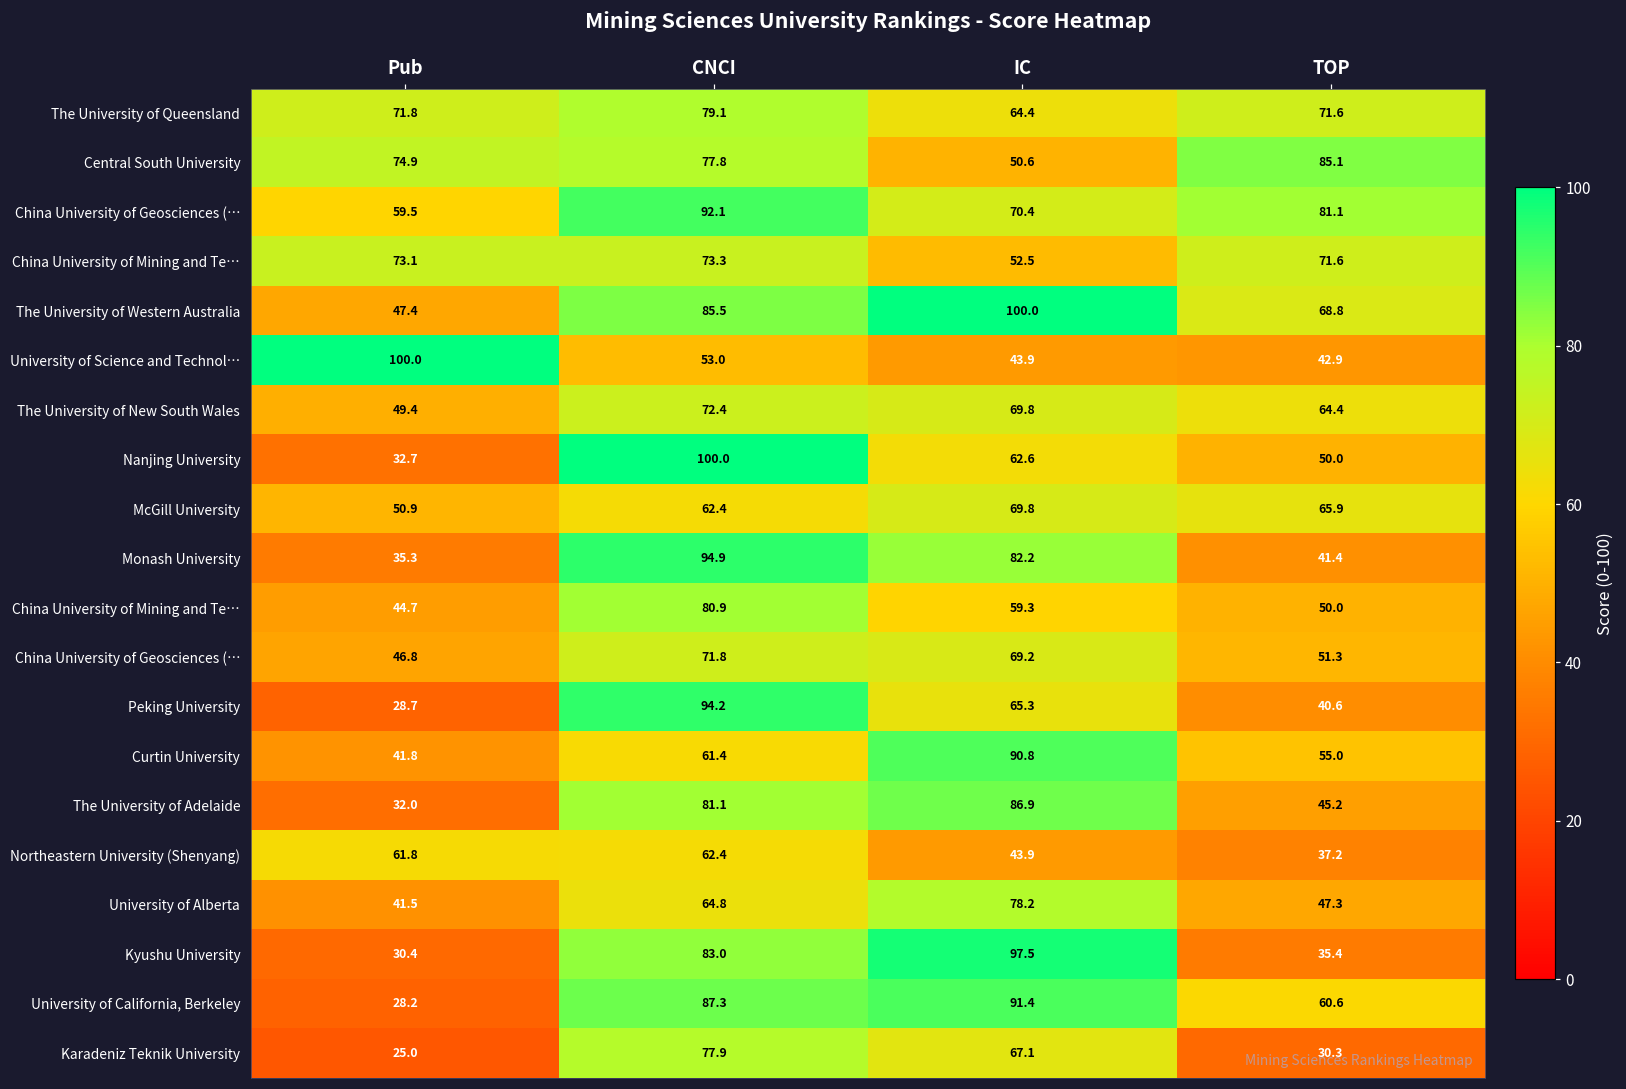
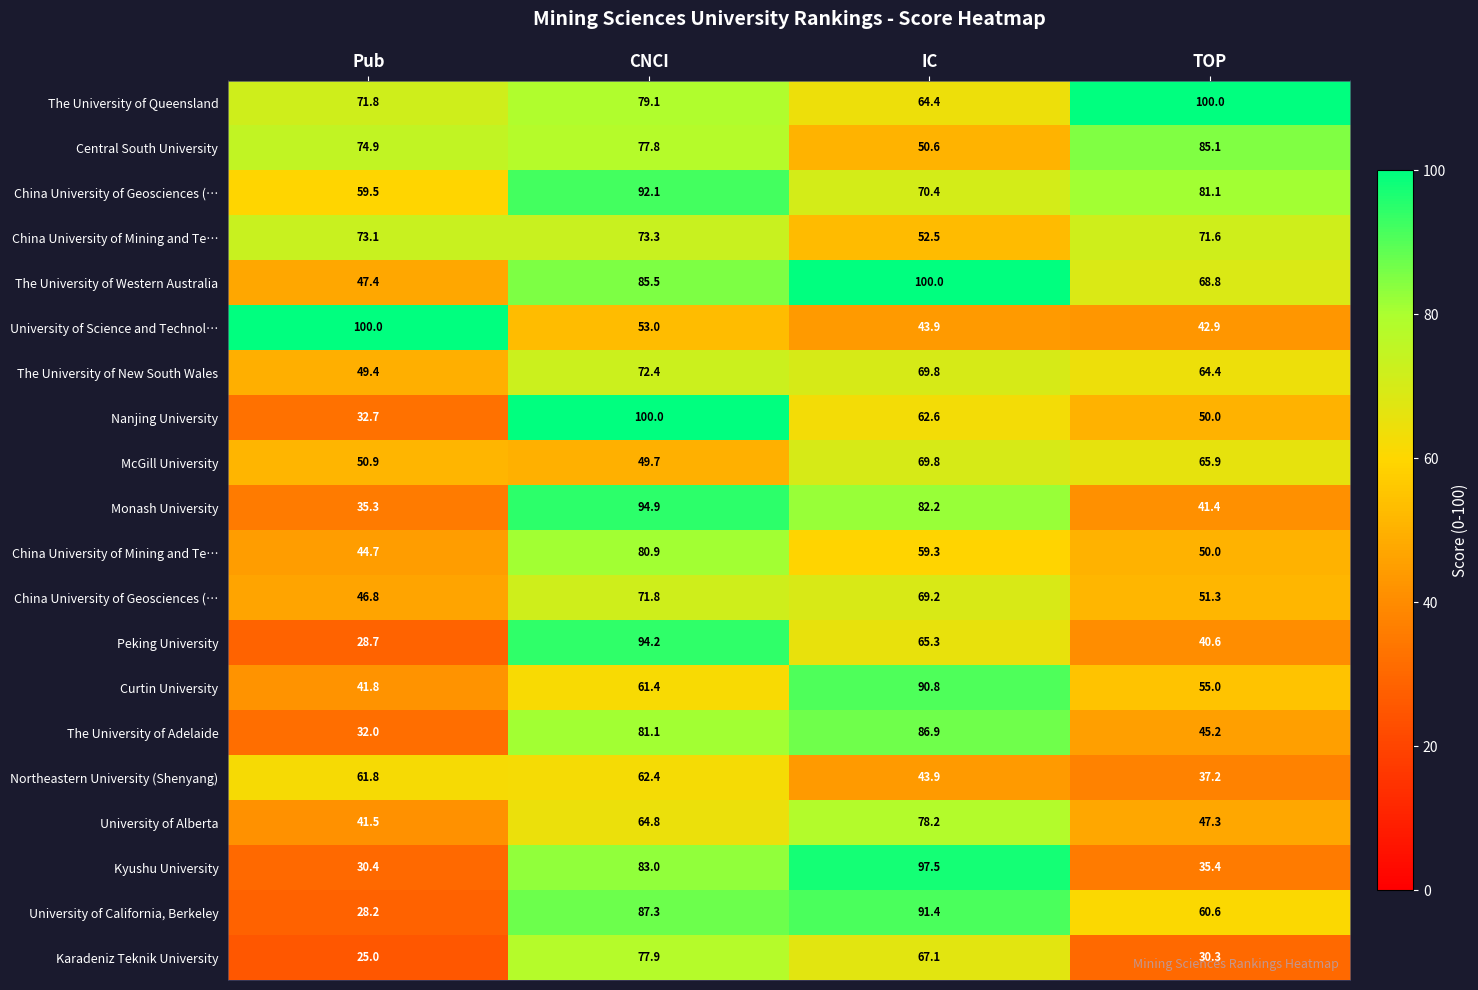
  {
    "The University of Queensland": {
      "Pub": 71.8,
      "CNCI": 79.1,
      "IC": 64.4,
-     "TOP": 71.6
+     "TOP": 100.0
    },
    "Central South University": {
      "Pub": 74.9,
      "CNCI": 77.8,
      "IC": 50.6,
      "TOP": 85.1
    },
    "The University of Western Australia": {
      "Pub": 47.4,
      "CNCI": 85.5,
      "IC": 100.0,
      "TOP": 68.8
    },
    "University of Science and Technol…": {
      "Pub": 100.0,
      "CNCI": 53.0,
      "IC": 43.9,
      "TOP": 42.9
    },
    "The University of New South Wales": {
      "Pub": 49.4,
      "CNCI": 72.4,
      "IC": 69.8,
      "TOP": 64.4
    },
    "Nanjing University": {
      "Pub": 32.7,
      "CNCI": 100.0,
      "IC": 62.6,
      "TOP": 50.0
    },
    "McGill University": {
      "Pub": 50.9,
-     "CNCI": 62.4,
+     "CNCI": 49.7,
      "IC": 69.8,
      "TOP": 65.9
    },
    "Monash University": {
      "Pub": 35.3,
      "CNCI": 94.9,
      "IC": 82.2,
      "TOP": 41.4
    },
    "Peking University": {
      "Pub": 28.7,
      "CNCI": 94.2,
      "IC": 65.3,
      "TOP": 40.6
    },
    "Curtin University": {
      "Pub": 41.8,
      "CNCI": 61.4,
      "IC": 90.8,
      "TOP": 55.0
    },
    "The University of Adelaide": {
      "Pub": 32.0,
      "CNCI": 81.1,
      "IC": 86.9,
      "TOP": 45.2
    },
    "Northeastern University (Shenyang)": {
      "Pub": 61.8,
      "CNCI": 62.4,
      "IC": 43.9,
      "TOP": 37.2
    },
    "University of Alberta": {
      "Pub": 41.5,
      "CNCI": 64.8,
      "IC": 78.2,
      "TOP": 47.3
    },
    "Kyushu University": {
      "Pub": 30.4,
      "CNCI": 83.0,
      "IC": 97.5,
      "TOP": 35.4
    },
    "University of California, Berkeley": {
      "Pub": 28.2,
      "CNCI": 87.3,
      "IC": 91.4,
      "TOP": 60.6
    },
    "Karadeniz Teknik University": {
      "Pub": 25.0,
      "CNCI": 77.9,
      "IC": 67.1
    }
  }
